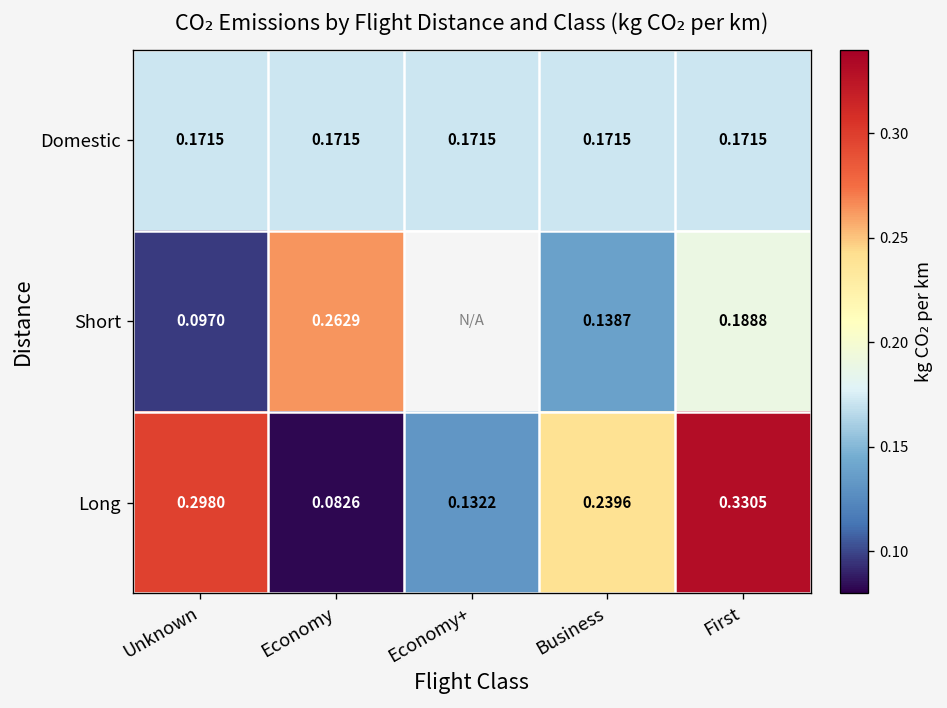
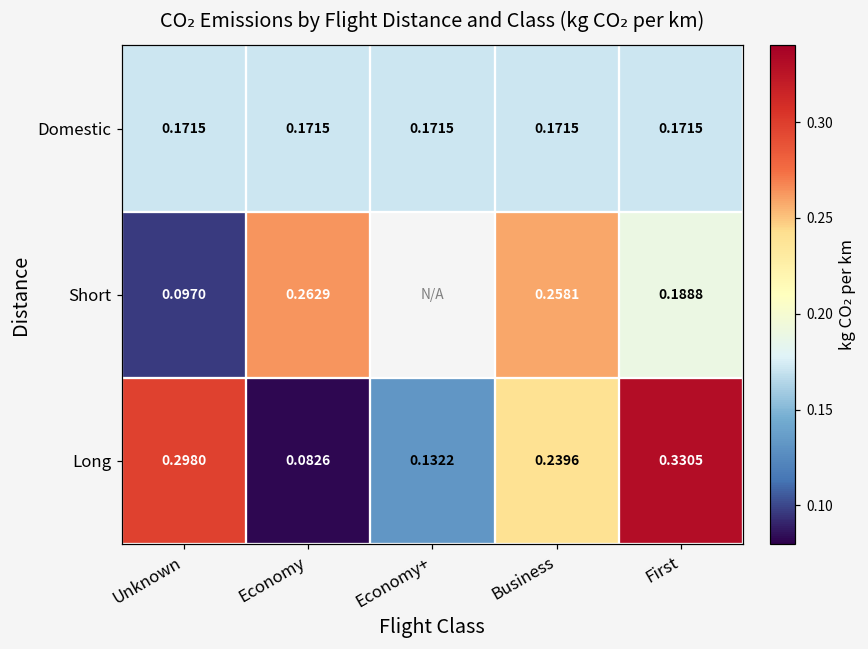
  {
    "Domestic": {
      "Unknown": 0.1715,
      "Economy": 0.1715,
      "Economy+": 0.1715,
      "Business": 0.1715,
      "First": 0.1715
    },
    "Short": {
      "Unknown": 0.0970,
      "Economy": 0.2629,
-     "Business": 0.1387,
+     "Business": 0.2581,
      "First": 0.1888
    },
    "Long": {
      "Unknown": 0.2980,
      "Economy": 0.0826,
      "Economy+": 0.1322,
      "Business": 0.2396,
      "First": 0.3305
    }
  }
